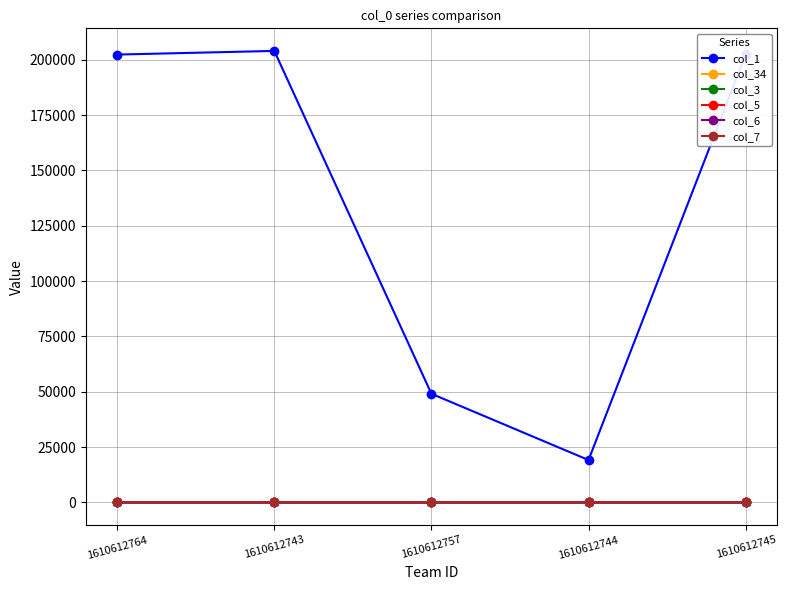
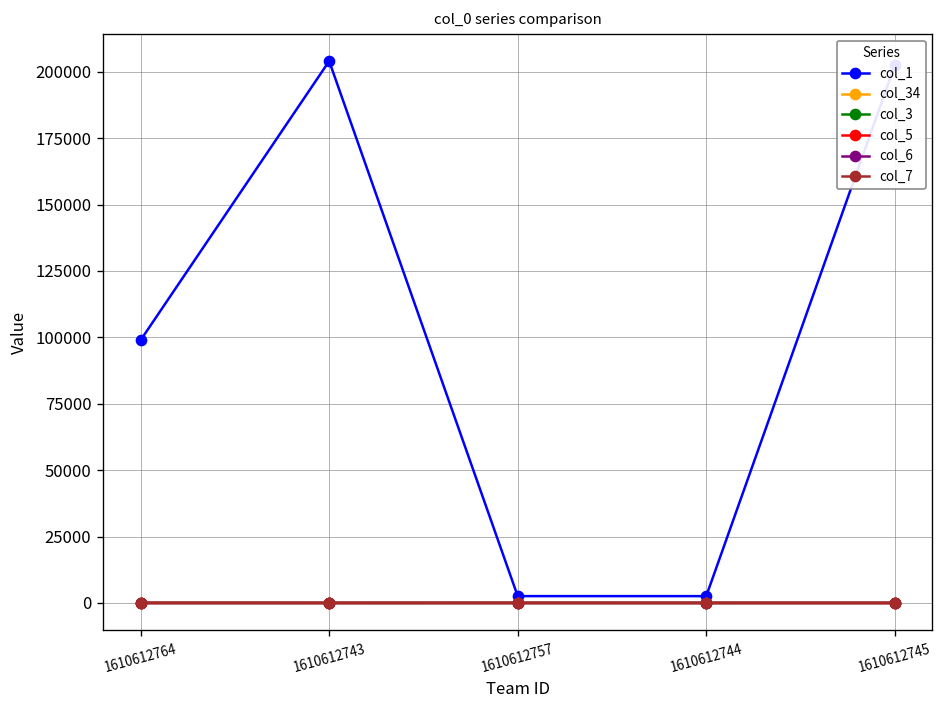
  {
    "col_1": {
-     "1610612764": 202000,
+     "1610612764": 99000,
      "1610612743": 204000,
-     "1610612757": 49000,
-     "1610612744": 19000
+     "1610612757": 3000,
+     "1610612744": 3000
    },
    "col_7": {
      "1610612764": 0,
      "1610612743": 0,
      "1610612757": 0,
      "1610612744": 0,
      "1610612745": 0
    }
  }
